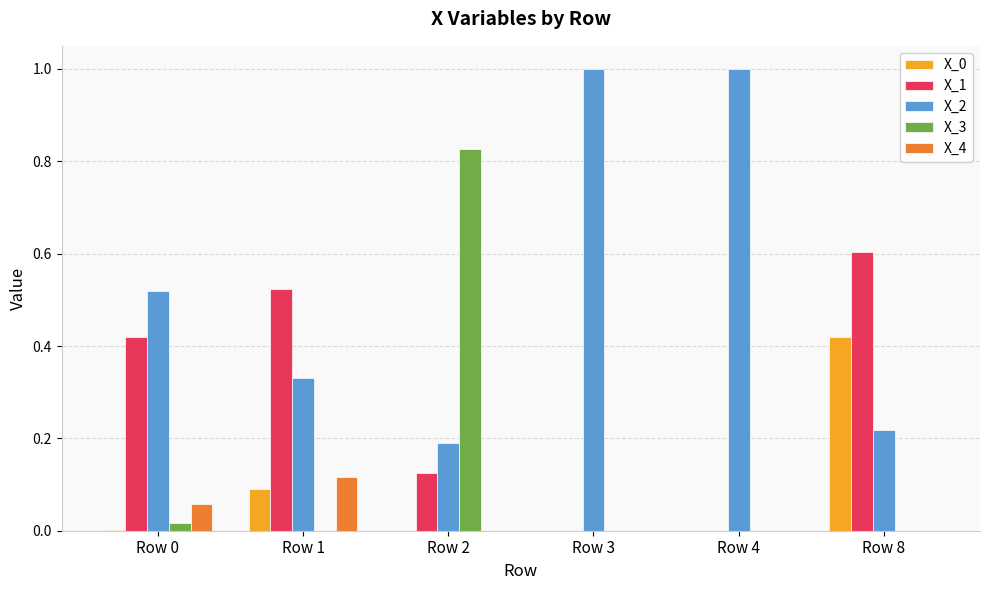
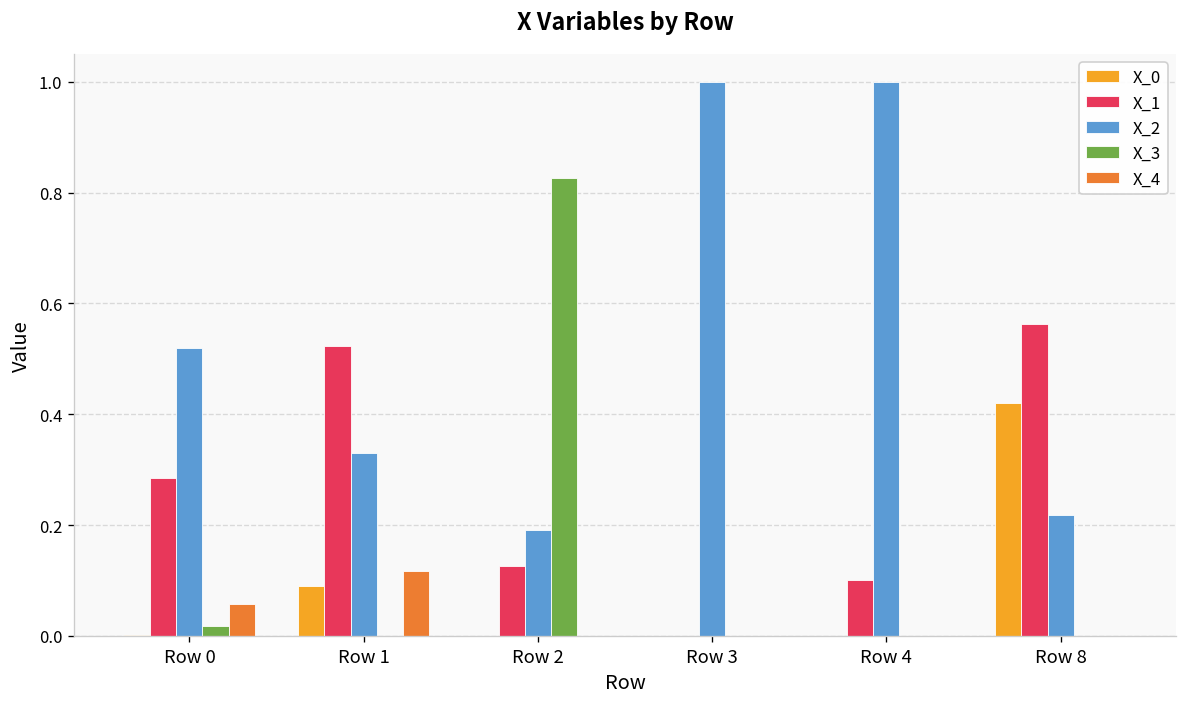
  {
    "X_1": {
-     "Row 0": 0.42,
+     "Row 0": 0.29,
      "Row 1": 0.52,
      "Row 2": 0.13,
      "Row 3": 0.00,
-     "Row 4": 0.0,
-     "Row 8": 0.60
+     "Row 4": 0.1,
+     "Row 8": 0.56
    },
    "X_2": {
      "Row 0": 0.52,
      "Row 1": 0.33,
      "Row 2": 0.19,
      "Row 3": 1.00,
      "Row 4": 1.00,
      "Row 8": 0.22
    },
    "X_3": {
      "Row 0": 0.02,
      "Row 1": 0.00,
      "Row 2": 0.83,
      "Row 3": 0.00,
      "Row 4": 0.00,
      "Row 8": 0.00
    }
  }
